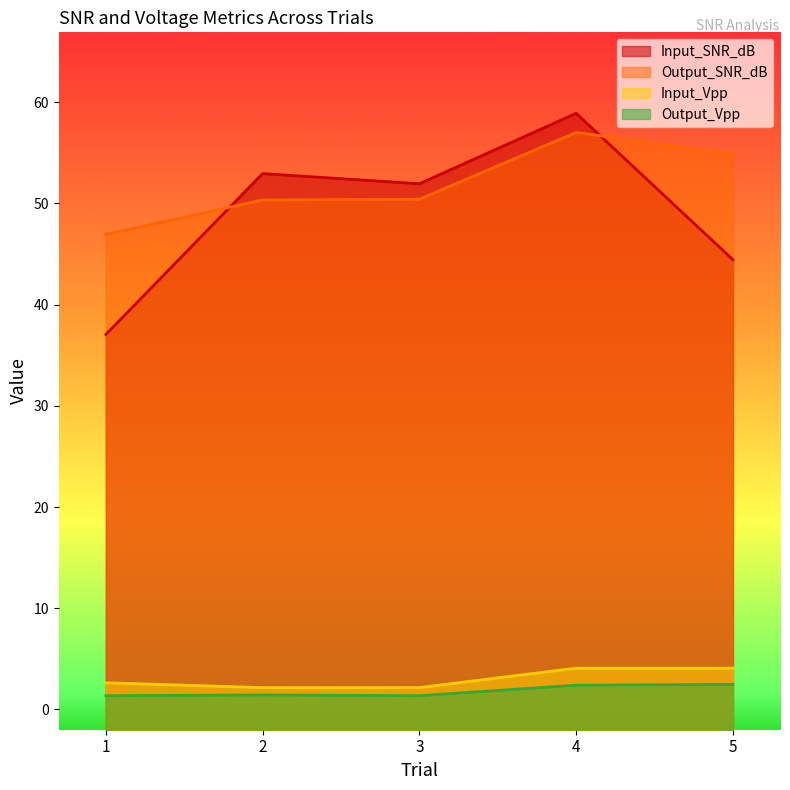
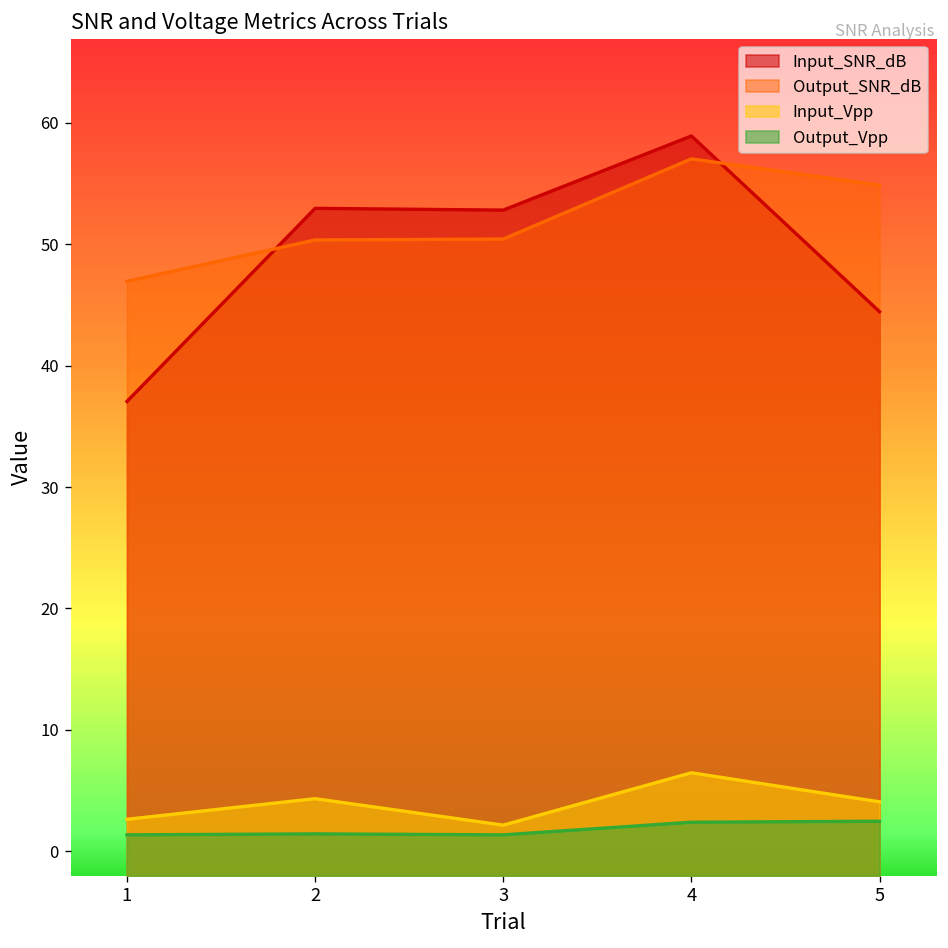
  {
    "Input_SNR_dB": {
      "1": 37.0,
      "2": 52.9,
-     "3": 51.9,
+     "3": 52.8,
      "4": 58.9,
      "5": 44.4
    },
    "Output_SNR_dB": {
      "1": 46.9,
      "2": 50.3,
      "3": 50.4,
      "4": 57.0,
      "5": 54.8
    },
    "Input_Vpp": {
      "1": 2.6,
-     "2": 2.2,
+     "2": 4.3,
      "3": 2.2,
-     "4": 4.1,
+     "4": 6.5,
      "5": 4.1
    },
    "Output_Vpp": {
      "1": 1.4,
      "2": 1.4,
      "3": 1.4,
      "4": 2.4,
      "5": 2.5
    }
  }
